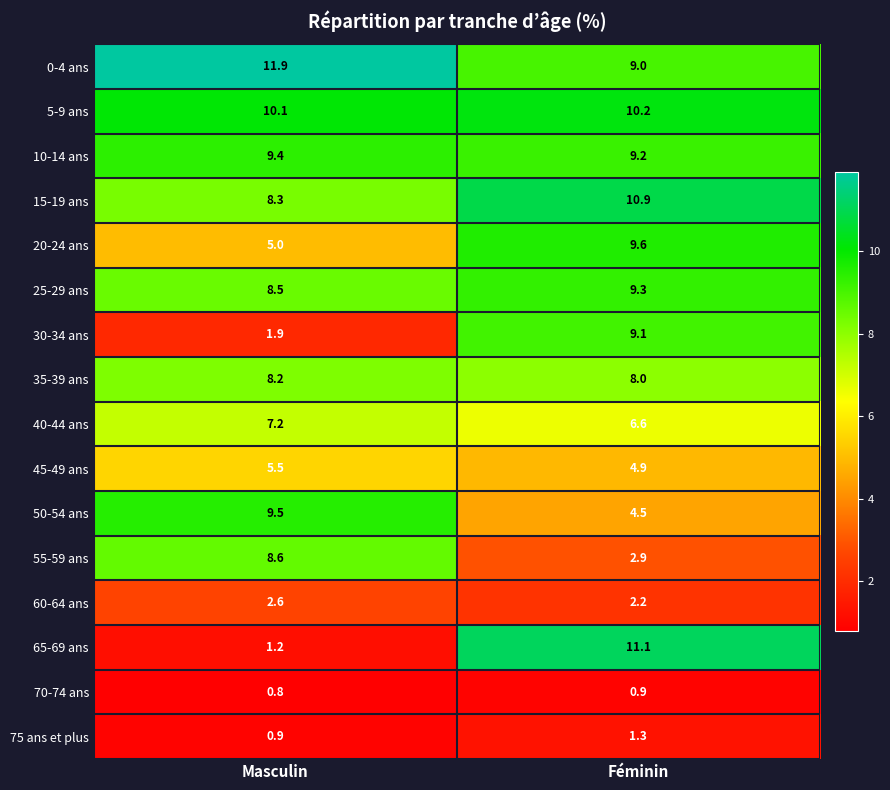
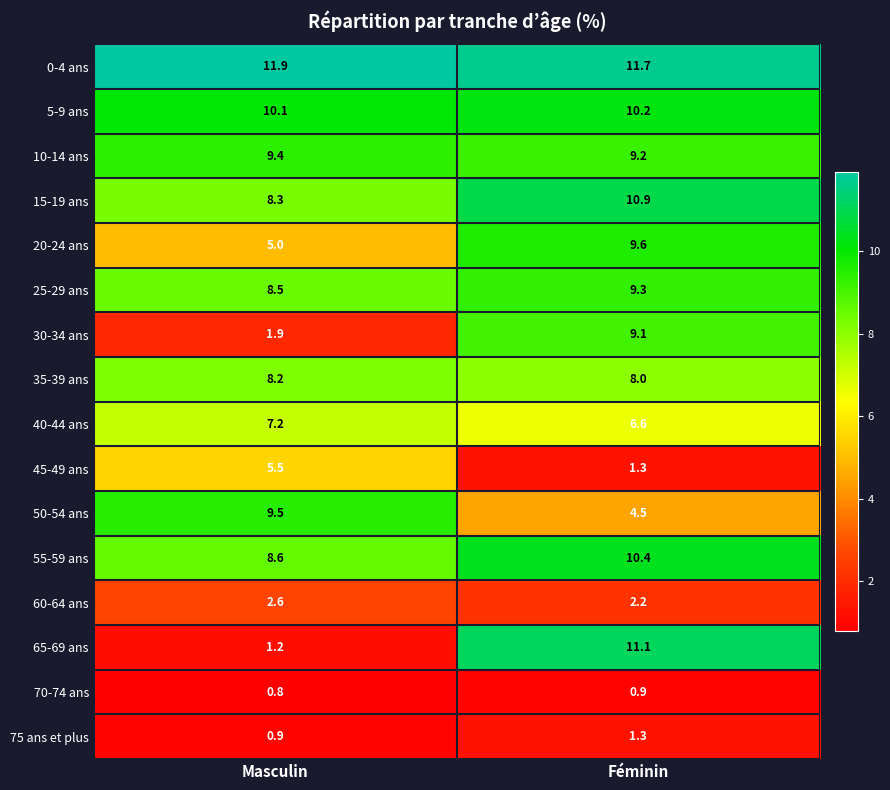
  {
    "0-4 ans": {
      "Masculin": 11.9,
-     "Féminin": 9.0
+     "Féminin": 11.7
    },
    "5-9 ans": {
      "Masculin": 10.1,
      "Féminin": 10.2
    },
    "10-14 ans": {
      "Masculin": 9.4,
      "Féminin": 9.2
    },
    "15-19 ans": {
      "Masculin": 8.3,
      "Féminin": 10.9
    },
    "20-24 ans": {
      "Masculin": 5.0,
      "Féminin": 9.6
    },
    "25-29 ans": {
      "Masculin": 8.5,
      "Féminin": 9.3
    },
    "30-34 ans": {
      "Masculin": 1.9,
      "Féminin": 9.1
    },
    "35-39 ans": {
      "Masculin": 8.2,
      "Féminin": 8.0
    },
    "40-44 ans": {
      "Masculin": 7.2,
      "Féminin": 6.6
    },
    "45-49 ans": {
      "Masculin": 5.5,
-     "Féminin": 4.9
+     "Féminin": 1.3
    },
    "50-54 ans": {
      "Masculin": 9.5,
      "Féminin": 4.5
    },
    "55-59 ans": {
      "Masculin": 8.6,
-     "Féminin": 2.9
+     "Féminin": 10.4
    },
    "60-64 ans": {
      "Masculin": 2.6,
      "Féminin": 2.2
    },
    "65-69 ans": {
      "Masculin": 1.2,
      "Féminin": 11.1
    },
    "70-74 ans": {
      "Masculin": 0.8,
      "Féminin": 0.9
    },
    "75 ans et plus": {
      "Masculin": 0.9,
      "Féminin": 1.3
    }
  }
